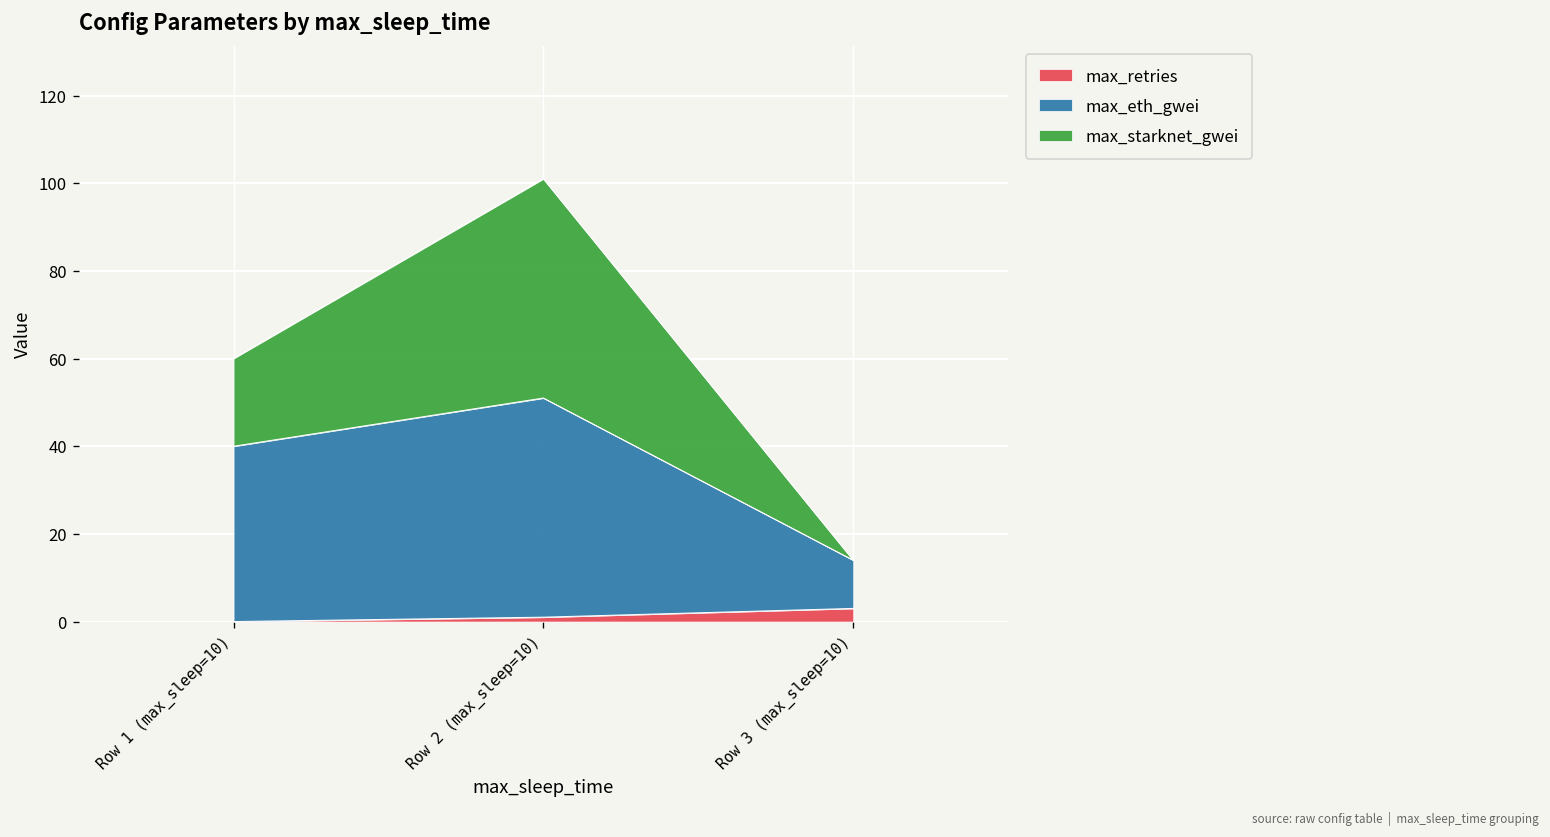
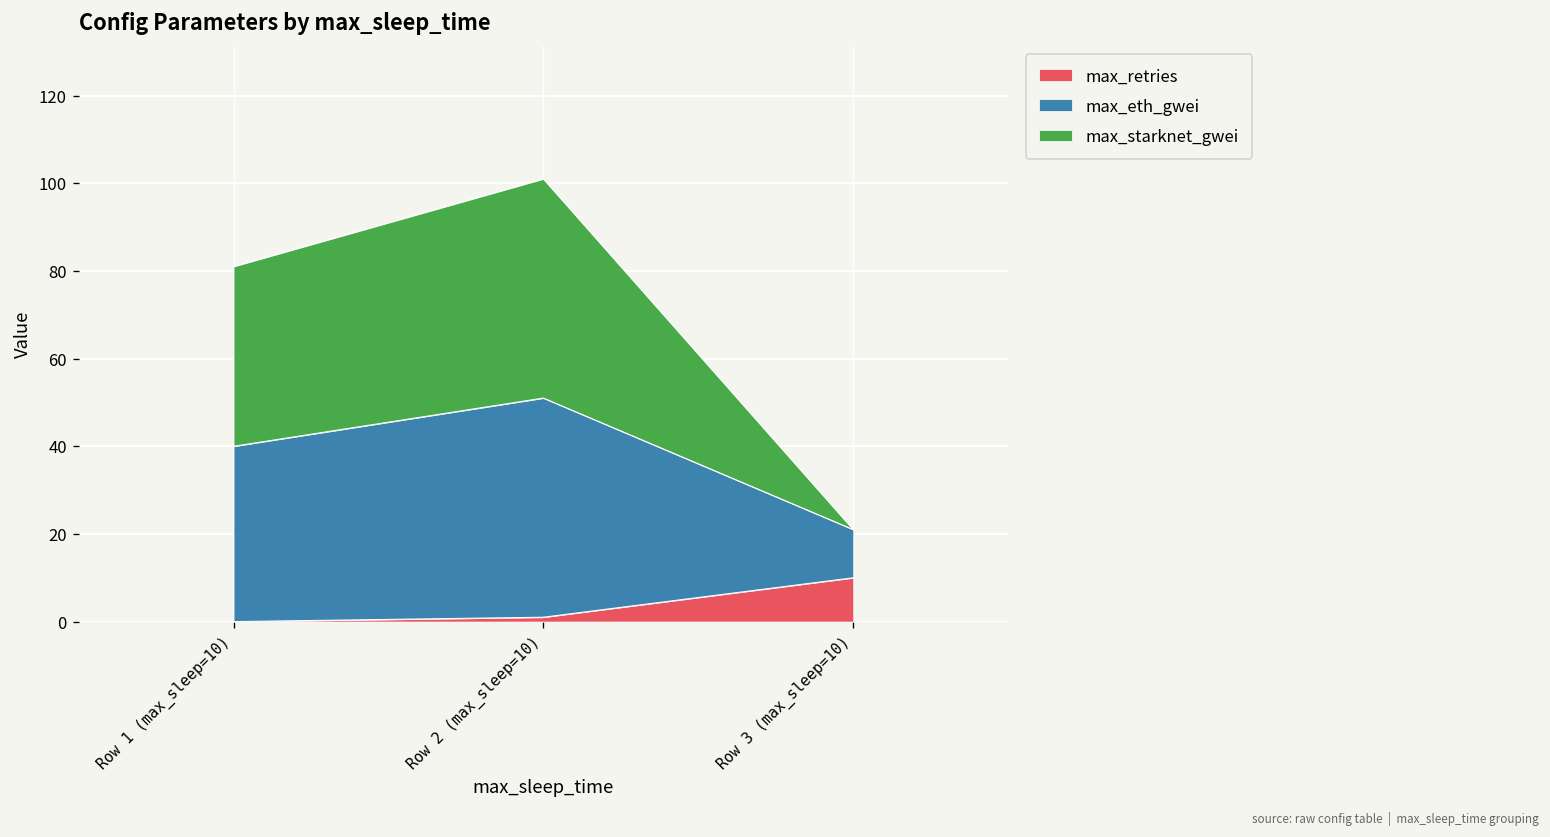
  {
    "max_retries": {
      "Row 1 (max_sleep=10)": 0,
      "Row 2 (max_sleep=10)": 1,
-     "Row 3 (max_sleep=10)": 3
+     "Row 3 (max_sleep=10)": 10
    },
    "max_eth_gwei": {
      "Row 1 (max_sleep=10)": 40,
      "Row 2 (max_sleep=10)": 50
    },
    "max_starknet_gwei": {
-     "Row 1 (max_sleep=10)": 20,
+     "Row 1 (max_sleep=10)": 41,
      "Row 2 (max_sleep=10)": 50
    }
  }
